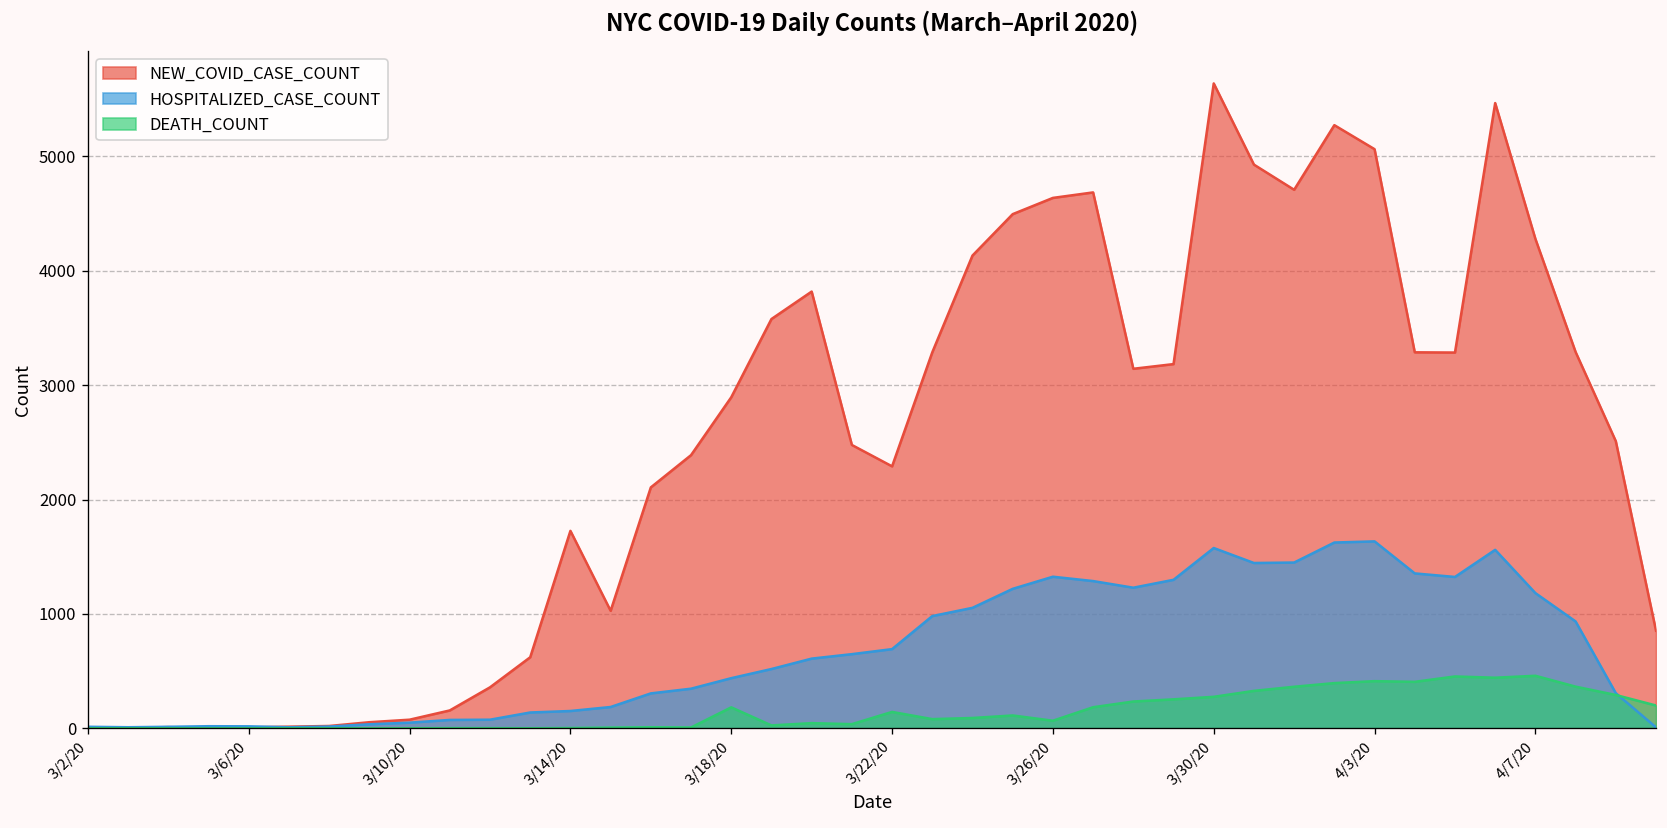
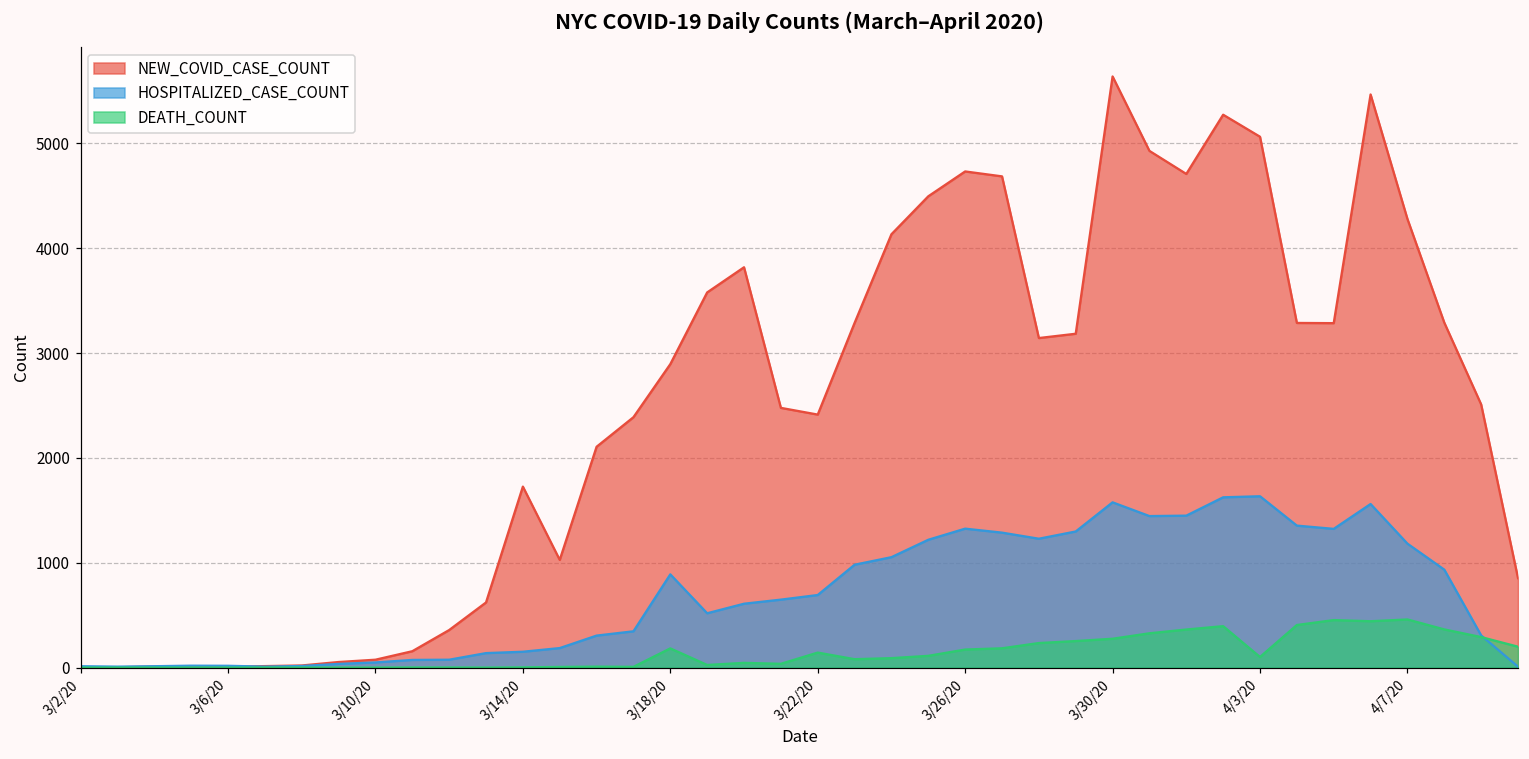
  {
    "NEW_COVID_CASE_COUNT": {
      "3/14/20": 1700,
      "3/18/20": 2900,
-     "3/22/20": 2300,
-     "3/26/20": 4600,
+     "3/22/20": 2400,
+     "3/26/20": 4700,
      "3/30/20": 5600,
      "4/3/20": 5100,
      "4/7/20": 4300
    },
    "HOSPITALIZED_CASE_COUNT": {
      "3/14/20": 200,
-     "3/18/20": 400,
+     "3/18/20": 900,
      "3/22/20": 700,
      "3/26/20": 1300,
      "3/30/20": 1600,
      "4/3/20": 1600,
      "4/7/20": 1200
    },
    "DEATH_COUNT": {
      "3/10/20": 0,
      "3/14/20": 0,
      "3/18/20": 200,
      "3/22/20": 100,
-     "3/26/20": 100,
+     "3/26/20": 200,
      "3/30/20": 300,
-     "4/3/20": 400,
+     "4/3/20": 100,
      "4/7/20": 500
    }
  }
